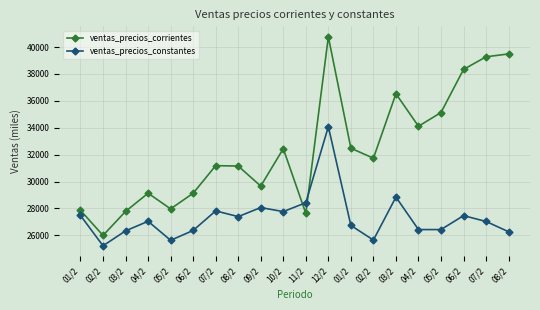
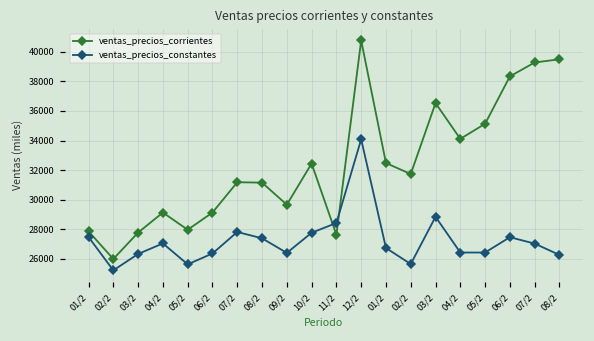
  {
    "ventas_precios_corrientes": {
      "09/2": 29700,
      "10/2": 32400,
      "11/2": 27600,
      "12/2": 40800
    },
    "ventas_precios_constantes": {
-     "09/2": 28100,
+     "09/2": 26400,
      "10/2": 27800,
      "11/2": 28400,
      "12/2": 34100
    }
  }
